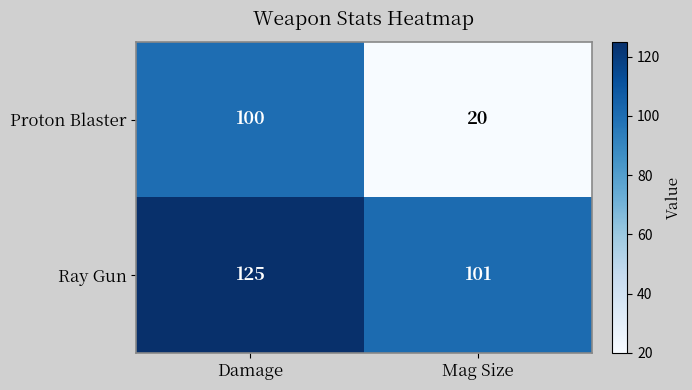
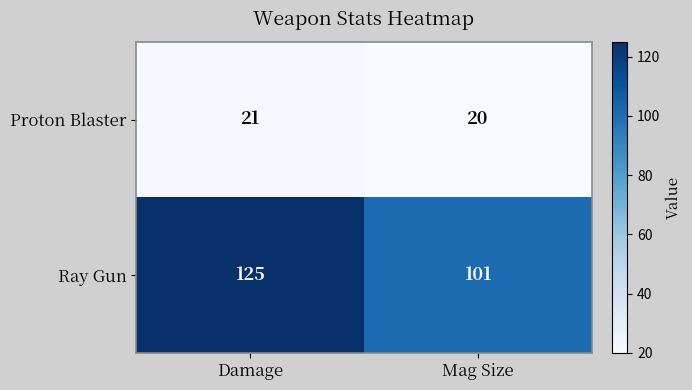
  {
    "Proton Blaster": {
-     "Damage": 100,
+     "Damage": 21,
      "Mag Size": 20
    },
    "Ray Gun": {
      "Damage": 125,
      "Mag Size": 101
    }
  }
